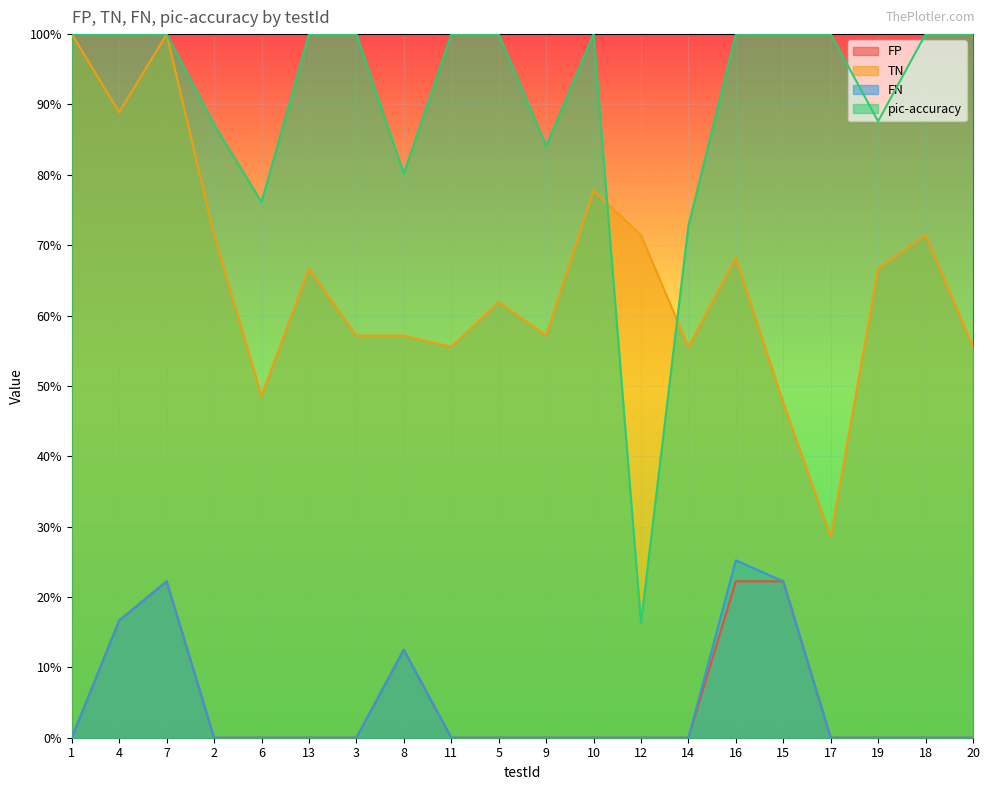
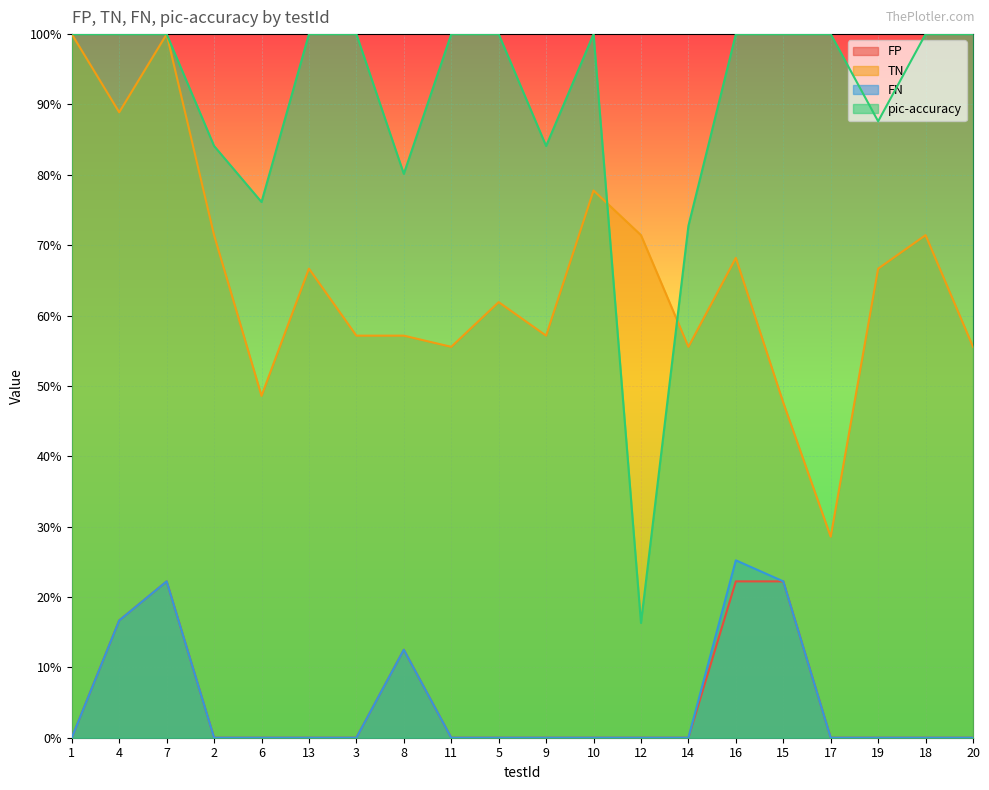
  {
    "FP": {
      "16": "22%"
    },
    "TN": {
      "4": "89%",
      "2": "71%",
      "6": "49%",
      "13": "67%",
      "3": "57%",
      "8": "57%",
      "11": "56%",
      "5": "62%",
      "9": "57%",
      "10": "78%",
      "12": "71%",
      "14": "56%",
      "16": "68%",
      "15": "48%",
      "17": "29%",
      "19": "67%",
      "18": "71%",
      "20": "56%"
    },
    "FN": {
      "16": "25%"
    },
    "pic-accuracy": {
      "4": "100%",
-     "2": "87%",
+     "2": "84%",
      "6": "76%",
      "13": "100%",
      "3": "100%",
      "8": "80%",
      "11": "100%",
      "5": "100%",
      "9": "84%",
      "10": "100%",
      "12": "16%",
      "14": "73%",
      "16": "100%",
      "15": "100%",
      "17": "100%",
      "19": "88%",
      "18": "100%",
      "20": "100%"
    }
  }
